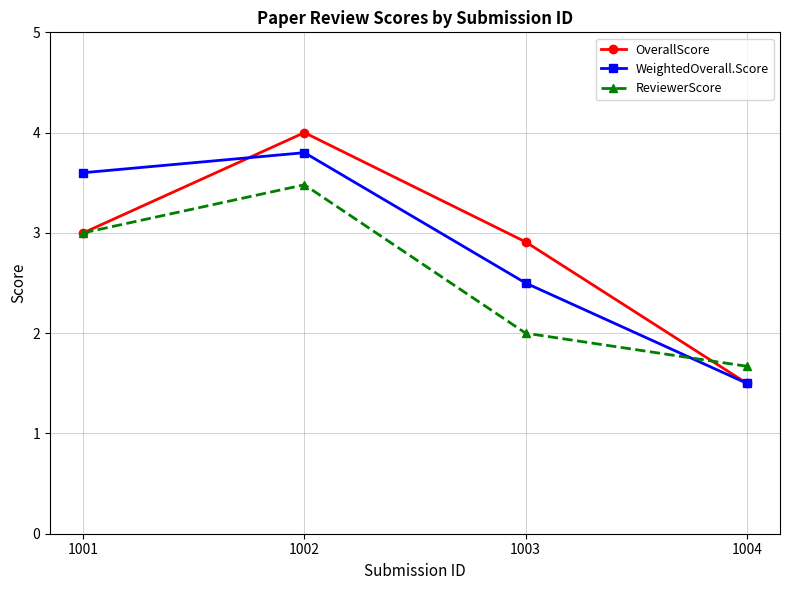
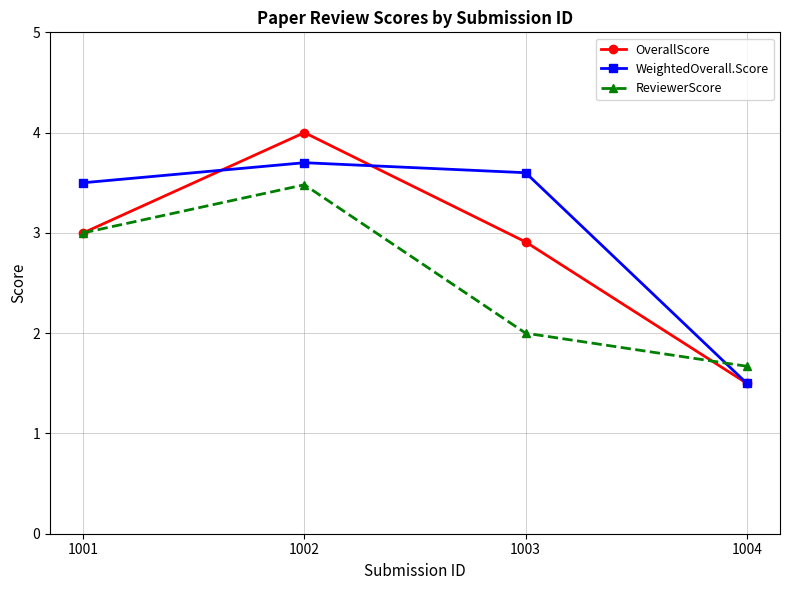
  {
    "OverallScore": {
      "1002": 4.0,
      "1003": 2.9
    },
    "WeightedOverall.Score": {
-     "1001": 3.6,
-     "1002": 3.8,
-     "1003": 2.5
+     "1001": 3.5,
+     "1002": 3.7,
+     "1003": 3.6
    },
    "ReviewerScore": {
      "1002": 3.5,
      "1003": 2.0,
      "1004": 1.67
    }
  }
